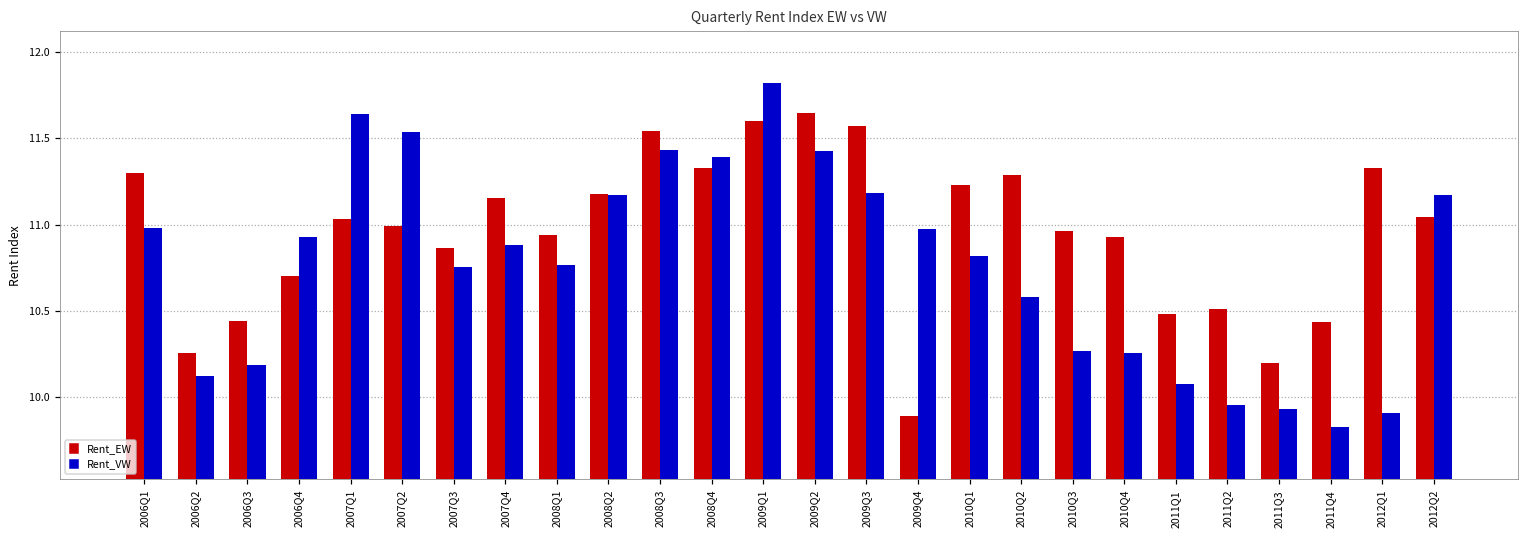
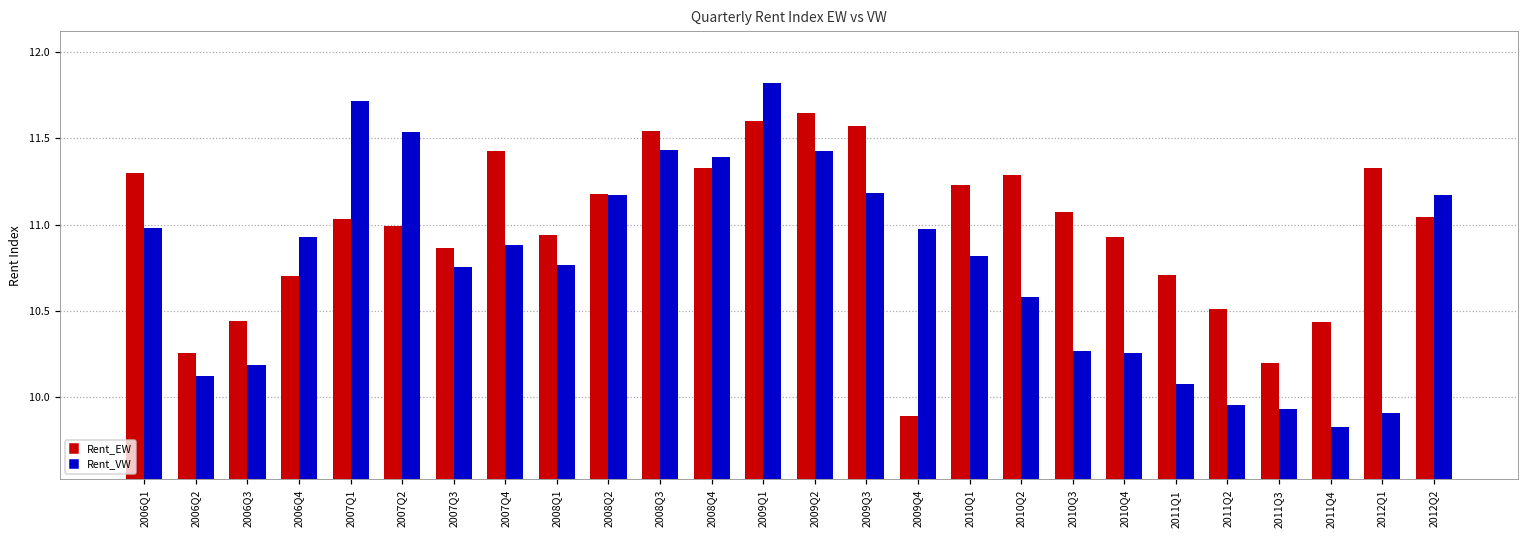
  {
    "Rent_EW": {
      "2006Q1": 11.30,
      "2006Q2": 10.26,
      "2006Q3": 10.44,
      "2006Q4": 10.70,
      "2007Q1": 11.03,
      "2007Q2": 10.99,
      "2007Q3": 10.87,
-     "2007Q4": 11.15,
+     "2007Q4": 11.43,
      "2008Q1": 10.94,
      "2008Q2": 11.18,
      "2008Q3": 11.54,
      "2008Q4": 11.33,
      "2009Q1": 11.60,
      "2009Q2": 11.65,
      "2009Q3": 11.57,
      "2009Q4": 9.89,
      "2010Q1": 11.23,
      "2010Q2": 11.29,
-     "2010Q3": 10.96,
+     "2010Q3": 11.08,
      "2010Q4": 10.93,
-     "2011Q1": 10.48,
+     "2011Q1": 10.71,
      "2011Q2": 10.51,
      "2011Q3": 10.20,
      "2011Q4": 10.44,
      "2012Q1": 11.33,
      "2012Q2": 11.04
    },
    "Rent_VW": {
      "2006Q1": 10.98,
      "2006Q2": 10.12,
      "2006Q3": 10.19,
      "2006Q4": 10.93,
-     "2007Q1": 11.64,
+     "2007Q1": 11.71,
      "2007Q2": 11.54,
      "2007Q3": 10.76,
      "2007Q4": 10.88,
      "2008Q1": 10.77,
      "2008Q2": 11.17,
      "2008Q3": 11.43,
      "2008Q4": 11.39,
      "2009Q1": 11.82,
      "2009Q2": 11.43,
      "2009Q3": 11.18,
      "2009Q4": 10.98,
      "2010Q1": 10.82,
      "2010Q2": 10.58,
      "2010Q3": 10.27,
      "2010Q4": 10.26,
      "2011Q1": 10.08,
      "2011Q2": 9.95,
      "2011Q3": 9.93,
      "2011Q4": 9.82,
      "2012Q1": 9.91,
      "2012Q2": 11.17
    }
  }
